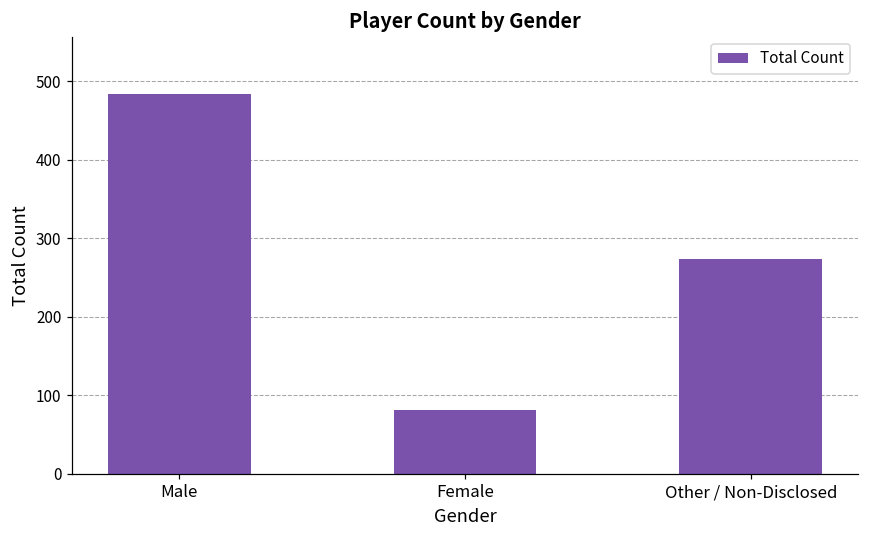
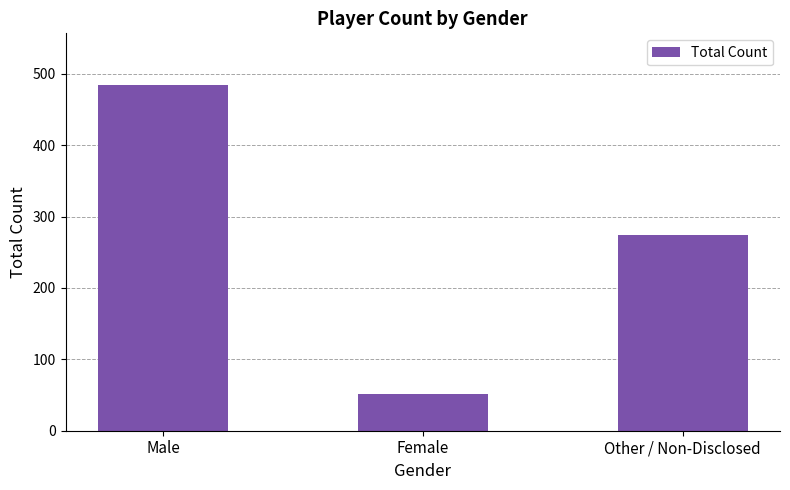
  {
    "Male": 480,
-   "Female": 80,
+   "Female": 50,
    "Other / Non-Disclosed": 270
  }
